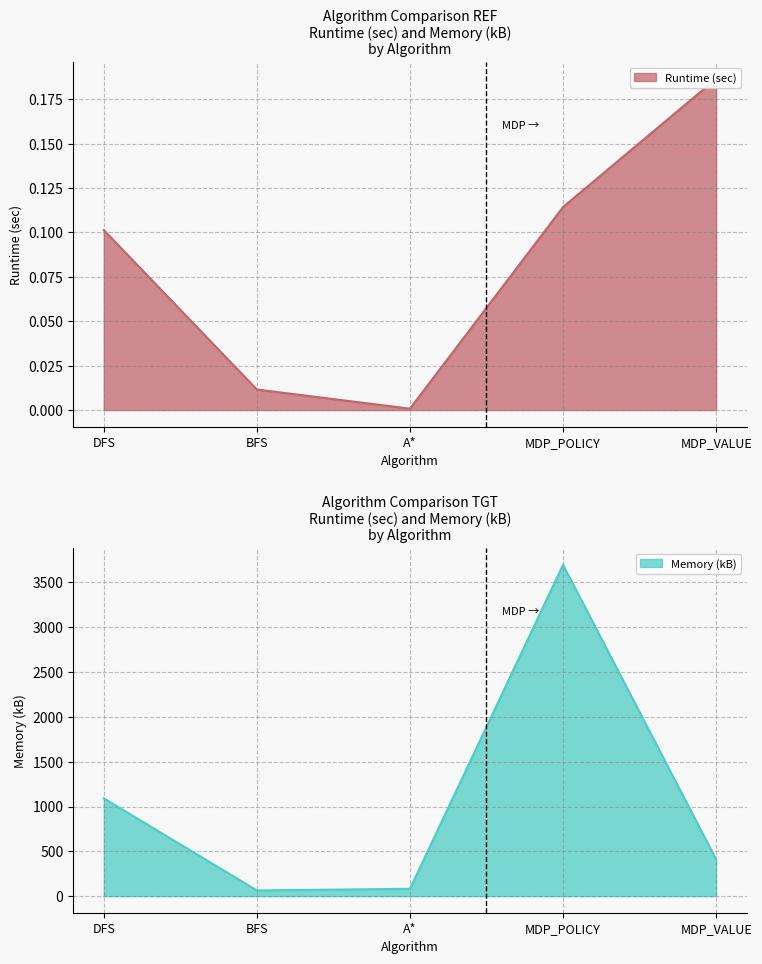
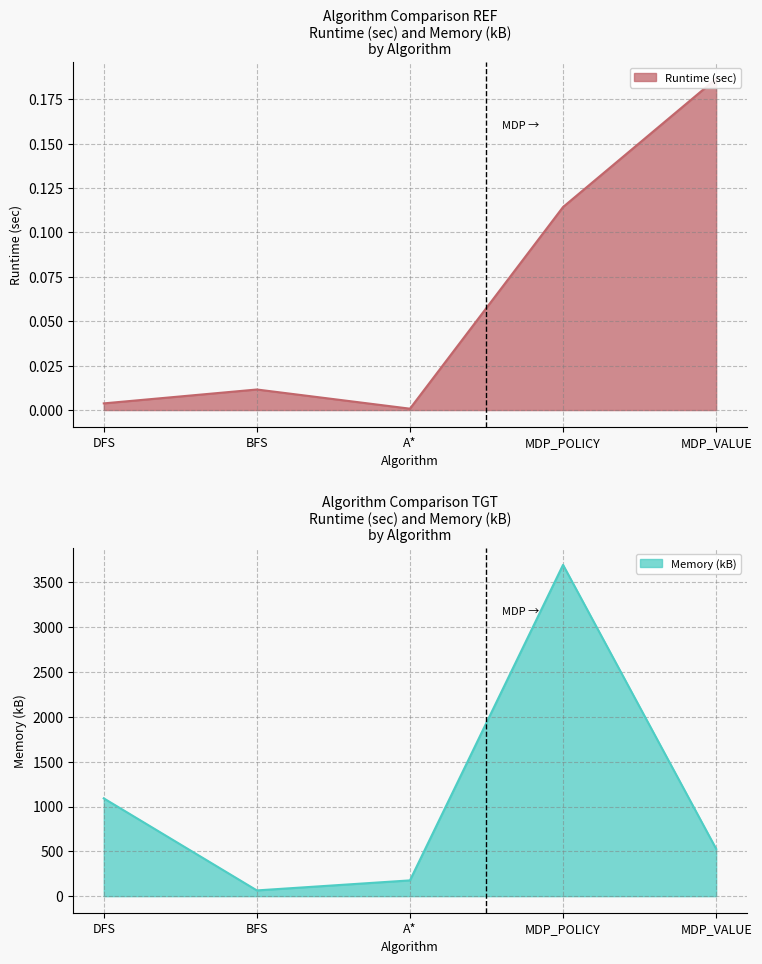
  {
    "Algorithm Comparison REF Runtime (sec) and Memory (kB) by Algorithm": {
-     "DFS": 0.101,
+     "DFS": 0.004,
      "BFS": 0.012,
      "A*": 0.001,
      "MDP_POLICY": 0.114
    },
    "Algorithm Comparison TGT Runtime (sec) and Memory (kB) by Algorithm": {
      "DFS": 1100,
      "BFS": 100,
-     "A*": 100,
+     "A*": 200,
      "MDP_POLICY": 3700,
-     "MDP_VALUE": 400
+     "MDP_VALUE": 500
    }
  }
